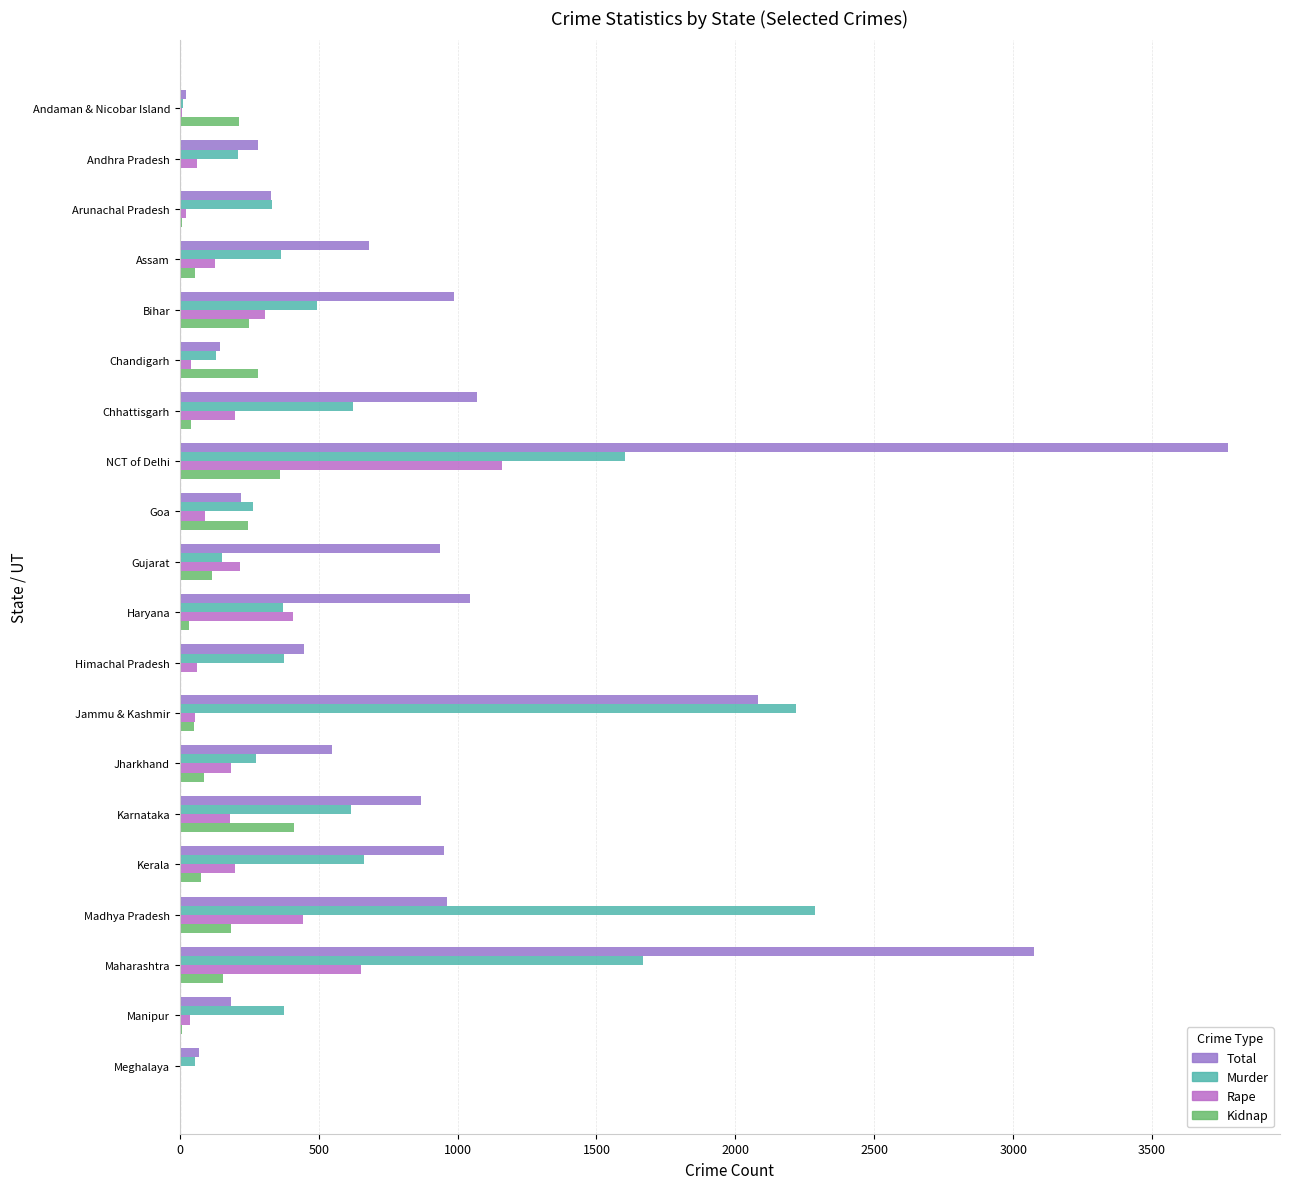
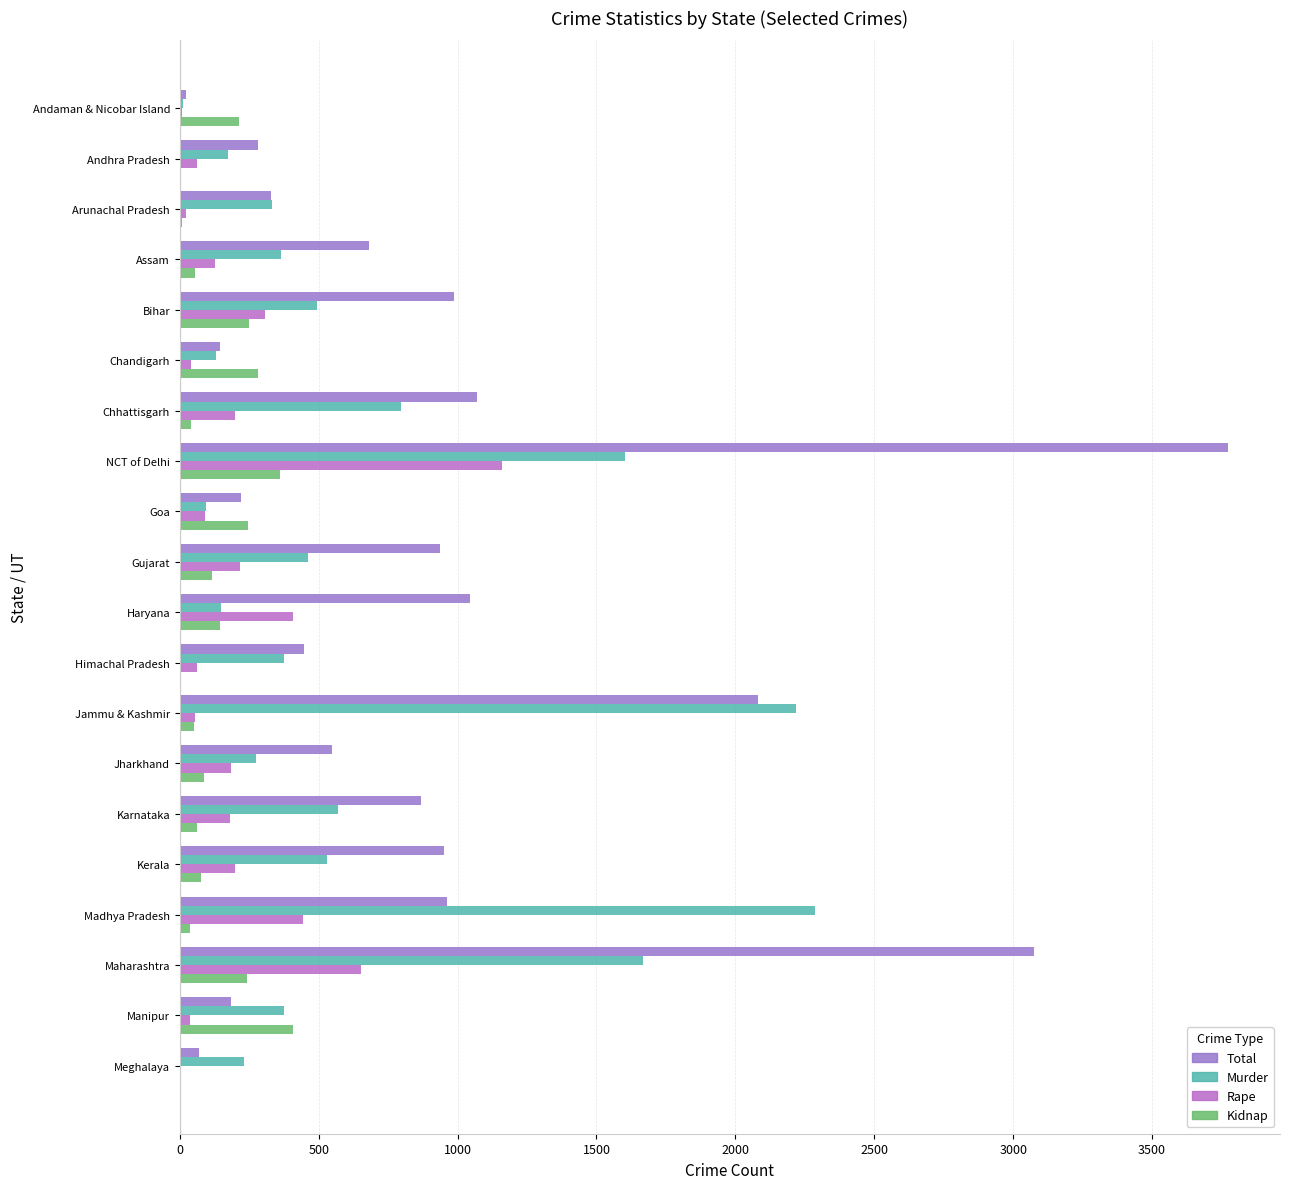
  {
    "Murder": {
      "Andaman & Nicobar Island": 10,
-     "Andhra Pradesh": 210,
+     "Andhra Pradesh": 170,
      "Arunachal Pradesh": 330,
      "Assam": 370,
      "Bihar": 490,
      "Chandigarh": 130,
-     "Chhattisgarh": 630,
+     "Chhattisgarh": 800,
      "NCT of Delhi": 1600,
-     "Goa": 260,
-     "Gujarat": 150,
-     "Haryana": 370,
+     "Goa": 100,
+     "Gujarat": 460,
+     "Haryana": 150,
      "Himachal Pradesh": 370,
      "Jammu & Kashmir": 2220,
      "Jharkhand": 270,
-     "Karnataka": 620,
-     "Kerala": 660,
+     "Karnataka": 570,
+     "Kerala": 530,
      "Madhya Pradesh": 2290,
      "Maharashtra": 1670,
      "Manipur": 370,
-     "Meghalaya": 50
+     "Meghalaya": 230
    },
    "Kidnap": {
      "Andaman & Nicobar Island": 210,
      "Arunachal Pradesh": 10,
      "Assam": 50,
      "Bihar": 250,
      "Chandigarh": 280,
      "Chhattisgarh": 40,
      "NCT of Delhi": 360,
      "Goa": 250,
      "Gujarat": 120,
-     "Haryana": 30,
+     "Haryana": 140,
      "Jammu & Kashmir": 50,
      "Jharkhand": 90,
-     "Karnataka": 410,
+     "Karnataka": 60,
      "Kerala": 80,
-     "Madhya Pradesh": 180,
-     "Maharashtra": 150,
-     "Manipur": 10
+     "Madhya Pradesh": 40,
+     "Maharashtra": 240,
+     "Manipur": 410
    }
  }
